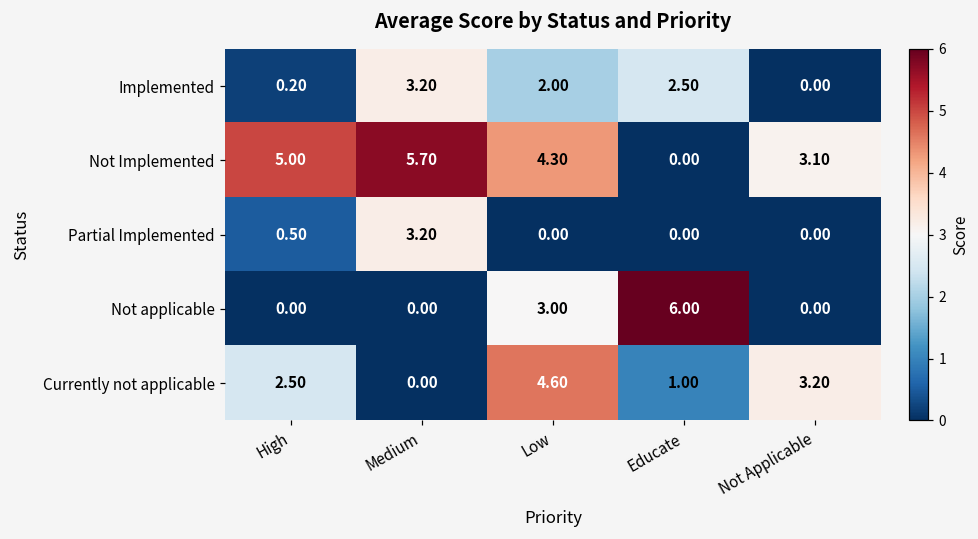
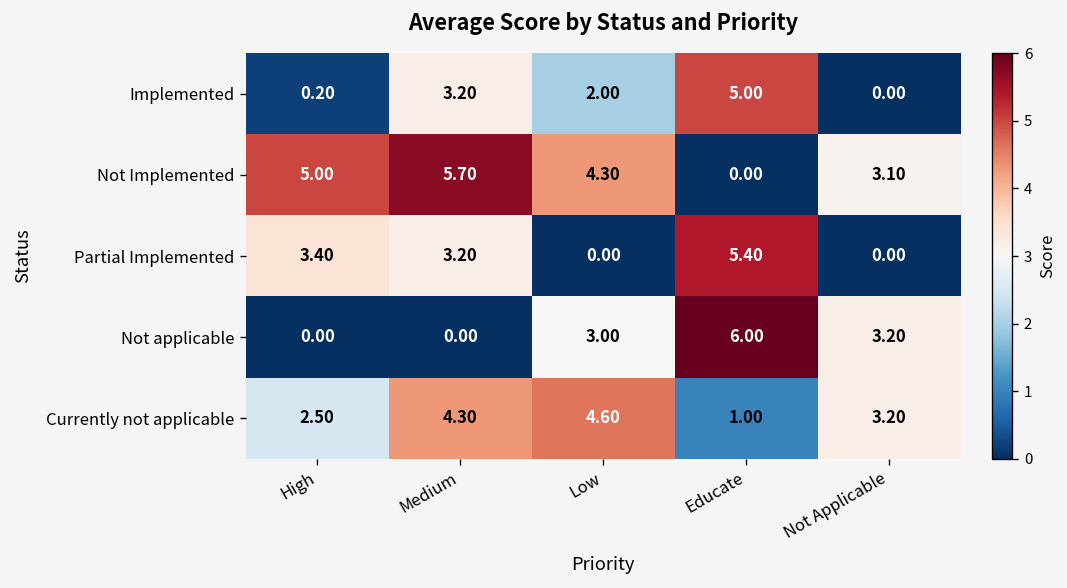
  {
    "Implemented": {
      "High": 0.20,
      "Medium": 3.20,
      "Low": 2.00,
-     "Educate": 2.50,
+     "Educate": 5.00,
      "Not Applicable": 0.00
    },
    "Not Implemented": {
      "High": 5.00,
      "Medium": 5.70,
      "Low": 4.30,
      "Educate": 0.00,
      "Not Applicable": 3.10
    },
    "Partial Implemented": {
-     "High": 0.50,
+     "High": 3.40,
      "Medium": 3.20,
      "Low": 0.00,
-     "Educate": 0.00,
+     "Educate": 5.40,
      "Not Applicable": 0.00
    },
    "Not applicable": {
      "High": 0.00,
      "Medium": 0.00,
      "Low": 3.00,
      "Educate": 6.00,
-     "Not Applicable": 0.00
+     "Not Applicable": 3.20
    },
    "Currently not applicable": {
      "High": 2.50,
-     "Medium": 0.00,
+     "Medium": 4.30,
      "Low": 4.60,
      "Educate": 1.00,
      "Not Applicable": 3.20
    }
  }
